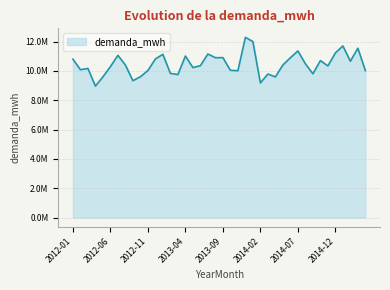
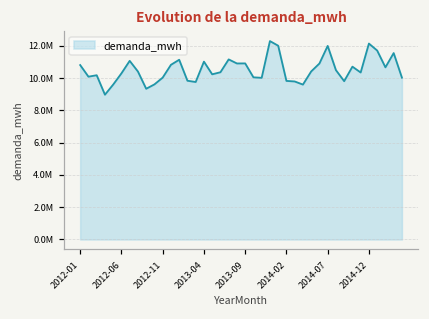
  {
    "2012-01": 10800000,
    "2012-06": 10300000,
    "2012-11": 10000000,
    "2013-04": 11000000,
    "2013-09": 10900000,
-   "2014-02": 9200000,
-   "2014-07": 11400000,
-   "2014-12": 11200000
+   "2014-02": 9800000,
+   "2014-07": 12000000,
+   "2014-12": 12100000
  }
